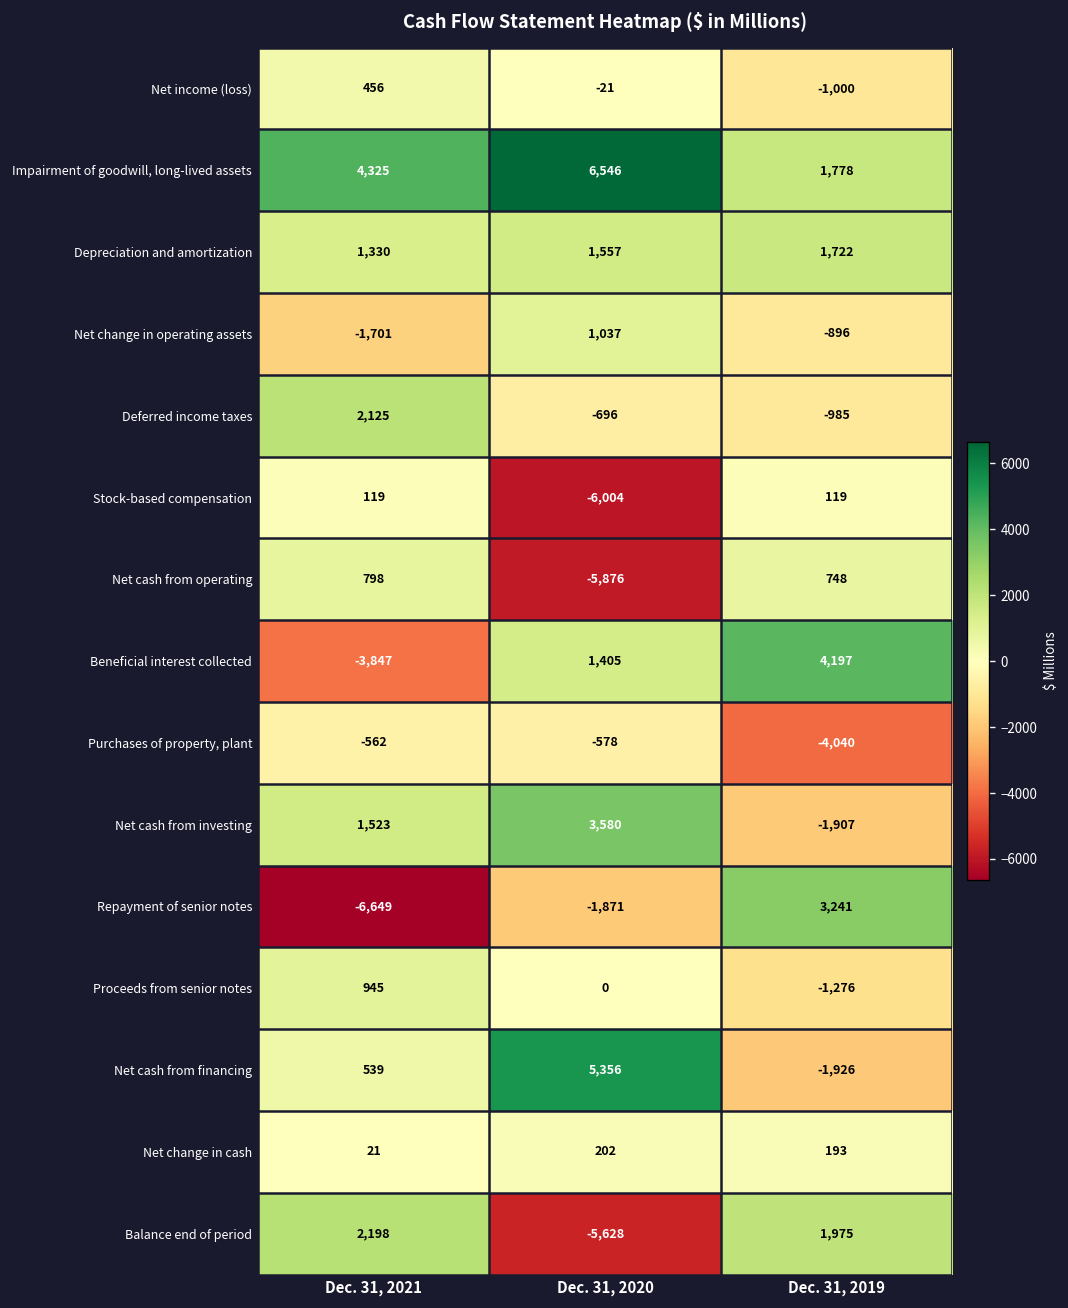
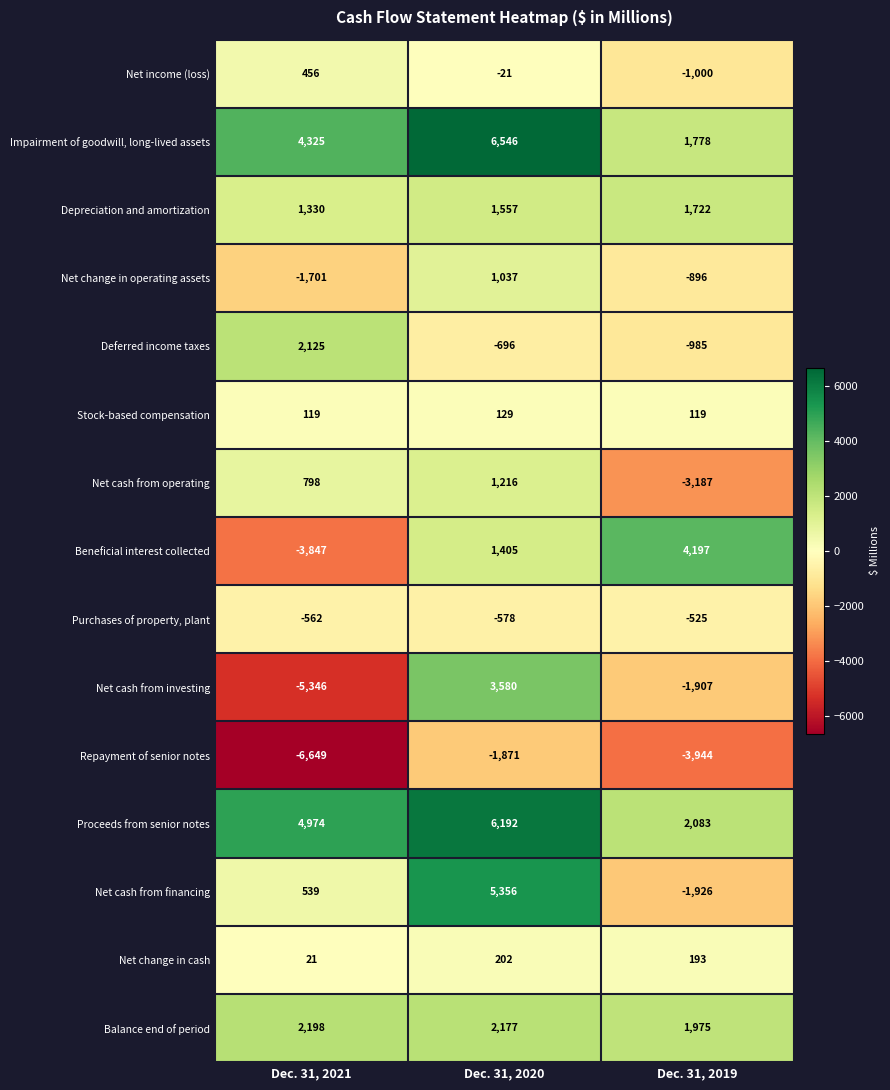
  {
    "Net income (loss)": {
      "Dec. 31, 2021": "456",
      "Dec. 31, 2020": "-21",
      "Dec. 31, 2019": "-1,000"
    },
    "Impairment of goodwill, long-lived assets": {
      "Dec. 31, 2021": "4,325",
      "Dec. 31, 2020": "6,546",
      "Dec. 31, 2019": "1,778"
    },
    "Depreciation and amortization": {
      "Dec. 31, 2021": "1,330",
      "Dec. 31, 2020": "1,557",
      "Dec. 31, 2019": "1,722"
    },
    "Net change in operating assets": {
      "Dec. 31, 2021": "-1,701",
      "Dec. 31, 2020": "1,037",
      "Dec. 31, 2019": "-896"
    },
    "Deferred income taxes": {
      "Dec. 31, 2021": "2,125",
      "Dec. 31, 2020": "-696",
      "Dec. 31, 2019": "-985"
    },
    "Stock-based compensation": {
      "Dec. 31, 2021": "119",
-     "Dec. 31, 2020": "-6,004",
+     "Dec. 31, 2020": "129",
      "Dec. 31, 2019": "119"
    },
    "Net cash from operating": {
      "Dec. 31, 2021": "798",
-     "Dec. 31, 2020": "-5,876",
-     "Dec. 31, 2019": "748"
+     "Dec. 31, 2020": "1,216",
+     "Dec. 31, 2019": "-3,187"
    },
    "Beneficial interest collected": {
      "Dec. 31, 2021": "-3,847",
      "Dec. 31, 2020": "1,405",
      "Dec. 31, 2019": "4,197"
    },
    "Purchases of property, plant": {
      "Dec. 31, 2021": "-562",
      "Dec. 31, 2020": "-578",
-     "Dec. 31, 2019": "-4,040"
+     "Dec. 31, 2019": "-525"
    },
    "Net cash from investing": {
-     "Dec. 31, 2021": "1,523",
+     "Dec. 31, 2021": "-5,346",
      "Dec. 31, 2020": "3,580",
      "Dec. 31, 2019": "-1,907"
    },
    "Repayment of senior notes": {
      "Dec. 31, 2021": "-6,649",
      "Dec. 31, 2020": "-1,871",
-     "Dec. 31, 2019": "3,241"
+     "Dec. 31, 2019": "-3,944"
    },
    "Proceeds from senior notes": {
-     "Dec. 31, 2021": "945",
-     "Dec. 31, 2020": "0",
-     "Dec. 31, 2019": "-1,276"
+     "Dec. 31, 2021": "4,974",
+     "Dec. 31, 2020": "6,192",
+     "Dec. 31, 2019": "2,083"
    },
    "Net cash from financing": {
      "Dec. 31, 2021": "539",
      "Dec. 31, 2020": "5,356",
      "Dec. 31, 2019": "-1,926"
    },
    "Net change in cash": {
      "Dec. 31, 2021": "21",
      "Dec. 31, 2020": "202",
      "Dec. 31, 2019": "193"
    },
    "Balance end of period": {
      "Dec. 31, 2021": "2,198",
-     "Dec. 31, 2020": "-5,628",
+     "Dec. 31, 2020": "2,177",
      "Dec. 31, 2019": "1,975"
    }
  }
